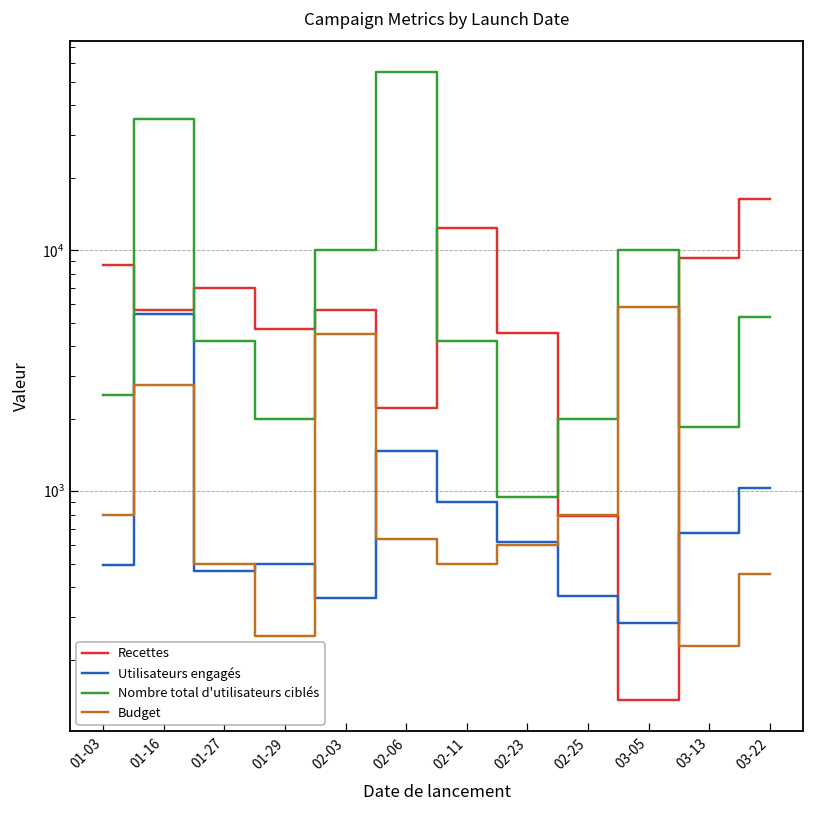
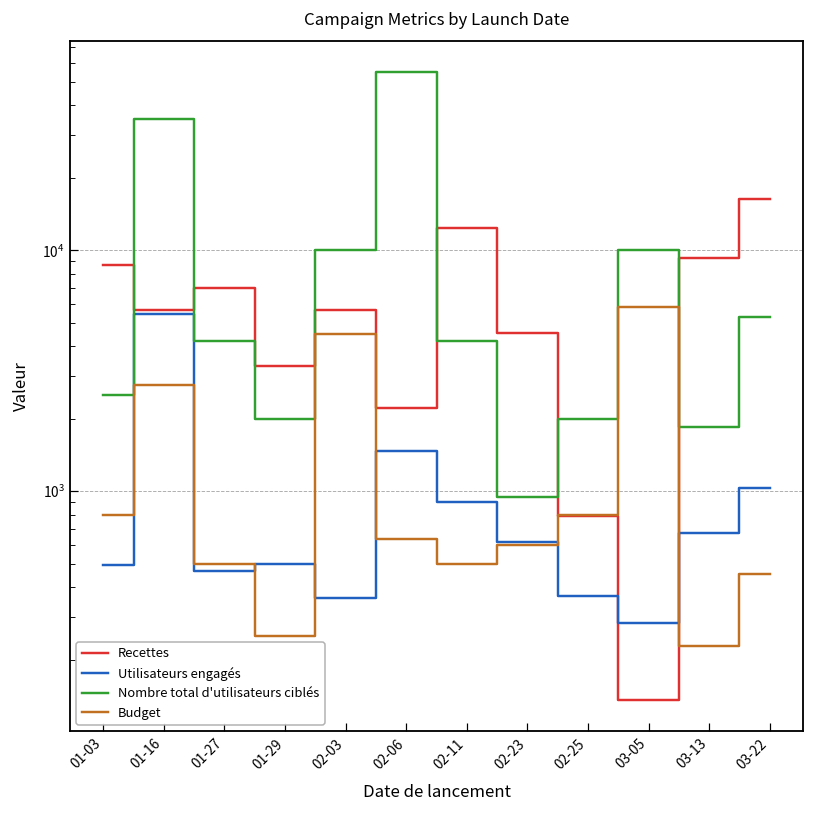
  {
    "Recettes": {
      "01-03": 8700,
      "01-16": 5700,
      "01-27": 7000,
-     "01-29": 4700,
+     "01-29": 3300,
      "02-03": 5600,
      "02-06": 2200,
      "02-11": 12000,
      "02-23": 4500,
      "03-05": 140,
      "03-13": 9300,
      "03-22": 16000
    },
    "Utilisateurs engagés": {
      "01-03": 500,
      "01-16": 5400,
      "01-27": 470,
      "01-29": 500,
      "02-03": 360,
      "02-06": 1500,
      "02-11": 900,
      "02-23": 620,
      "02-25": 370,
      "03-05": 290,
      "03-13": 670,
      "03-22": 1000
    },
    "Nombre total d'utilisateurs ciblés": {
      "01-03": 2500,
      "01-16": 35000,
      "01-27": 4200,
      "01-29": 2000,
      "02-03": 10000,
      "02-06": 55000,
      "02-11": 4200,
      "02-23": 950,
      "02-25": 2000,
      "03-05": 10000,
      "03-13": 1800,
      "03-22": 5300
    },
    "Budget": {
      "01-03": 800,
      "01-16": 2800,
      "01-27": 500,
      "01-29": 250,
      "02-03": 4500,
      "02-06": 640,
      "02-11": 500,
      "02-23": 600,
      "03-05": 5800,
      "03-13": 230,
      "03-22": 460
    }
  }
